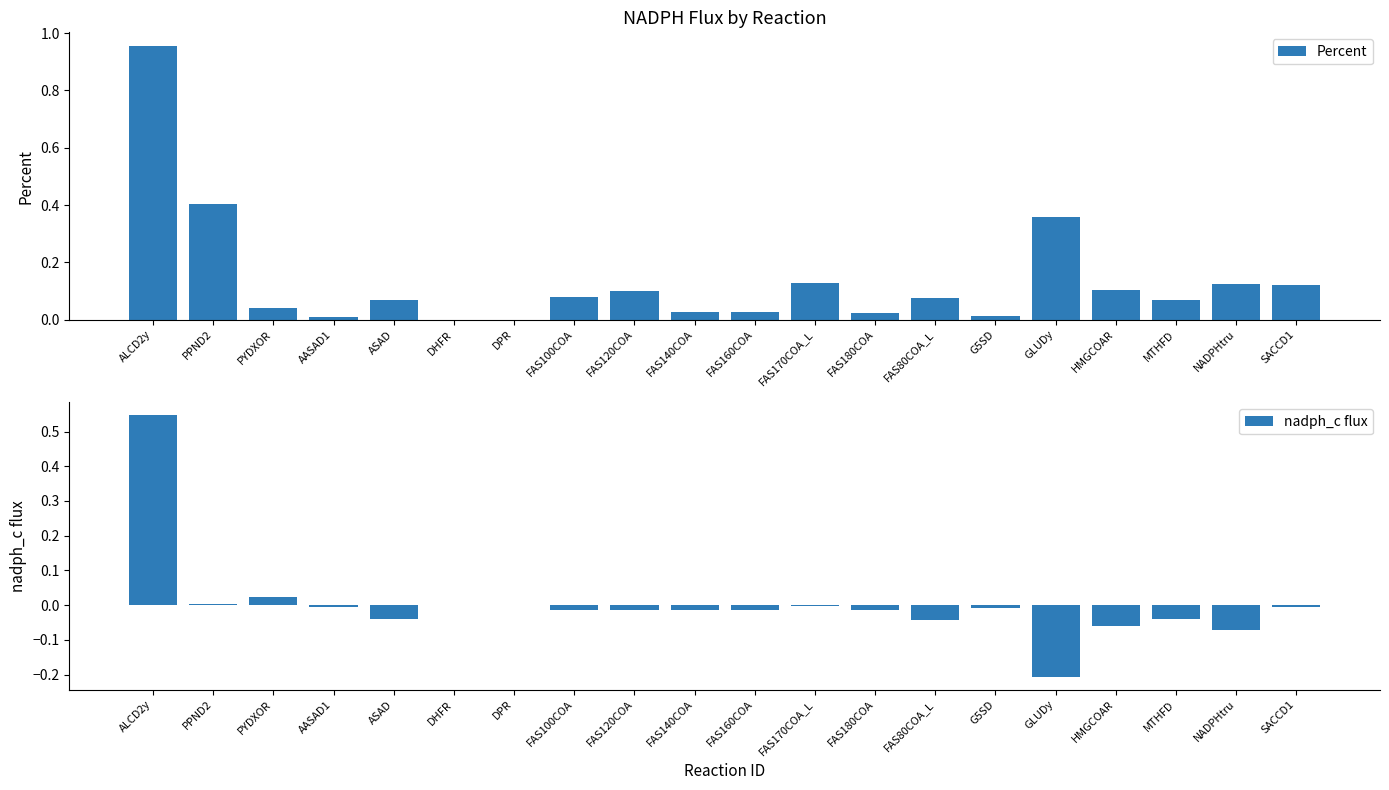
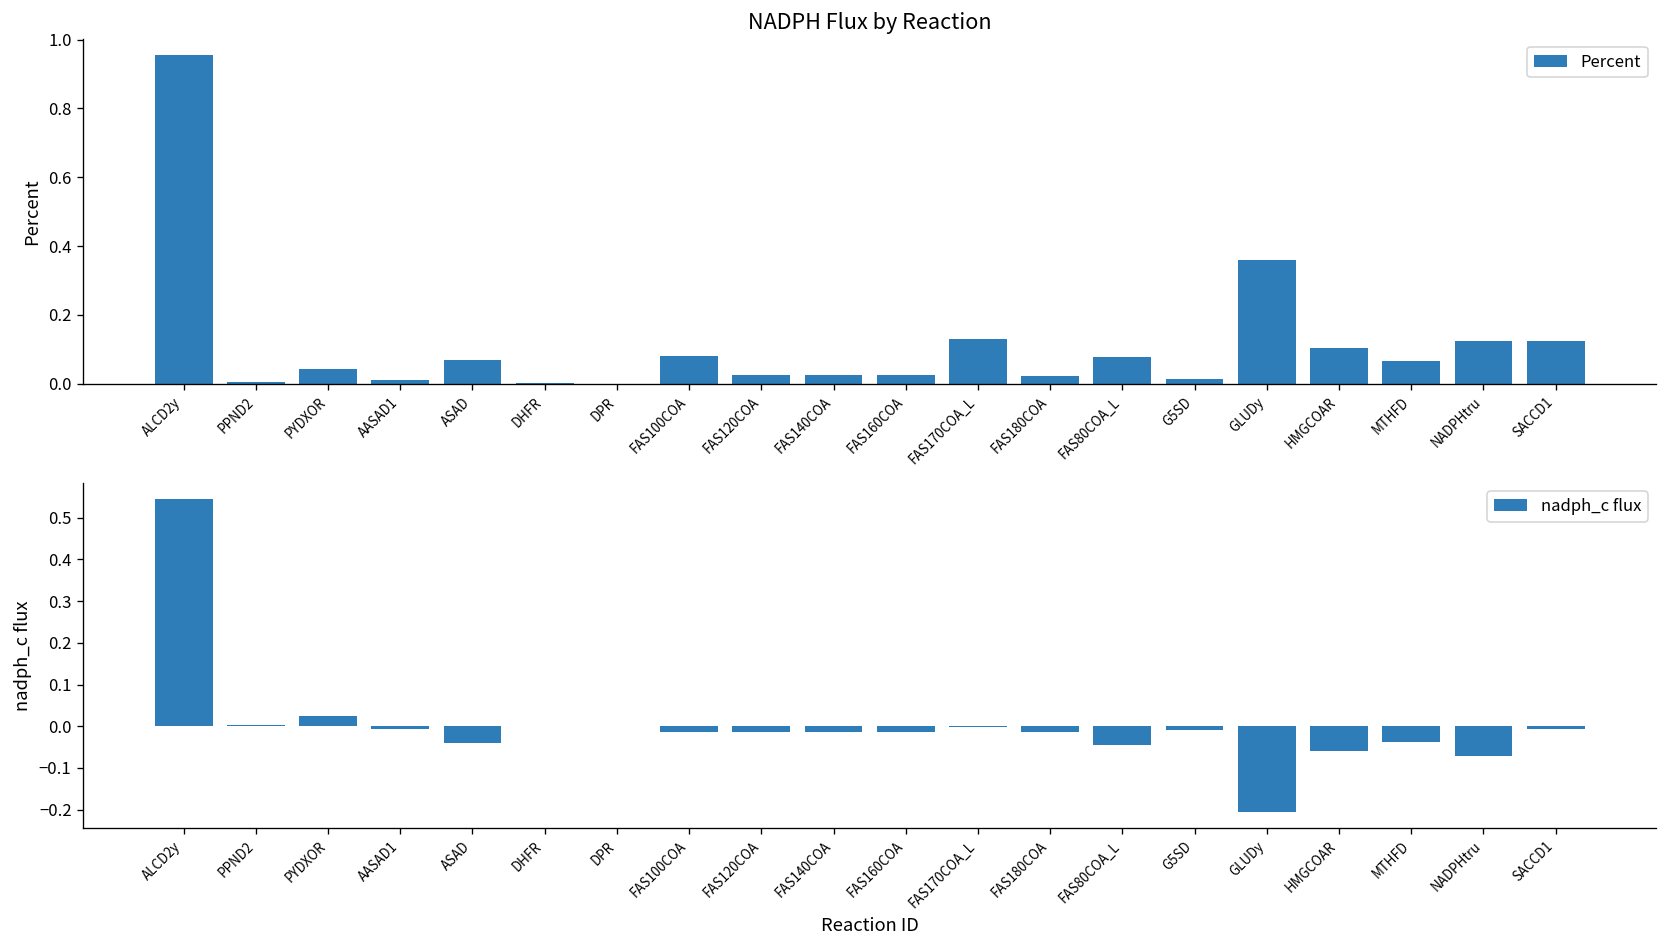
  {
    "NADPH Flux by Reaction": {
      "ALCD2y": 0.95,
-     "PPND2": 0.40,
+     "PPND2": 0.00,
      "PYDXOR": 0.04,
      "AASAD1": 0.01,
      "ASAD": 0.07,
      "DPR": 0.00,
      "FAS100COA": 0.08,
-     "FAS120COA": 0.10,
+     "FAS120COA": 0.03,
      "FAS140COA": 0.03,
      "FAS160COA": 0.03,
      "FAS170COA_L": 0.13,
      "FAS180COA": 0.02,
      "FAS80COA_L": 0.08,
      "G5SD": 0.01,
      "GLUDy": 0.36,
      "HMGCOAR": 0.10,
      "MTHFD": 0.07,
      "NADPHtru": 0.12,
      "SACCD1": 0.12
    }
  }
